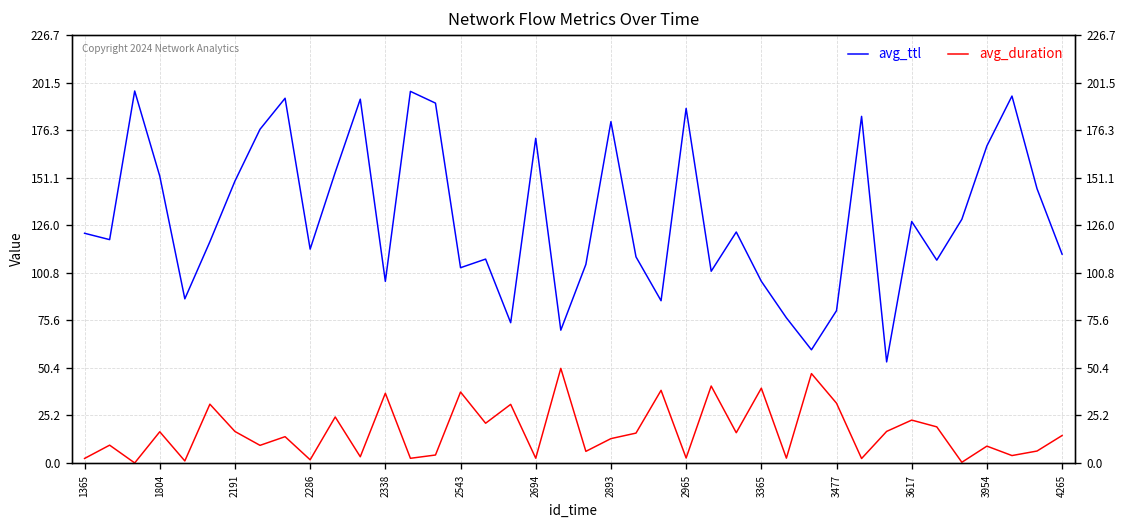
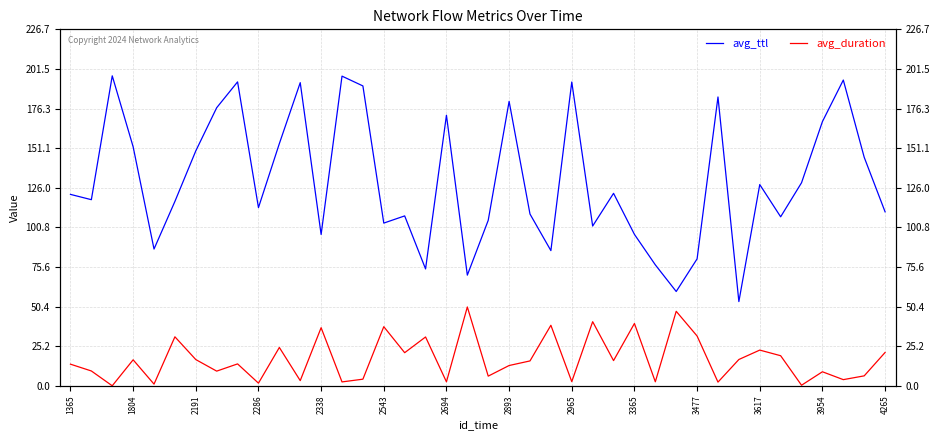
  {
    "avg_ttl": {
      "1365": 122,
      "1804": 152,
      "2191": 149,
      "2286": 113,
      "2338": 96,
      "2543": 104,
      "2694": 172,
      "2893": 181,
-     "2965": 188,
+     "2965": 193,
      "3365": 96,
      "3477": 81,
      "3617": 128,
      "3954": 168,
      "4265": 111
    },
    "avg_duration": {
-     "1365": 2,
+     "1365": 14,
      "1804": 17,
      "2191": 17,
      "2286": 2,
      "2338": 37,
      "2543": 38,
      "2694": 3,
      "2893": 13,
      "2965": 3,
      "3365": 40,
      "3477": 32,
      "3617": 23,
      "3954": 9,
-     "4265": 15
+     "4265": 21
    }
  }
